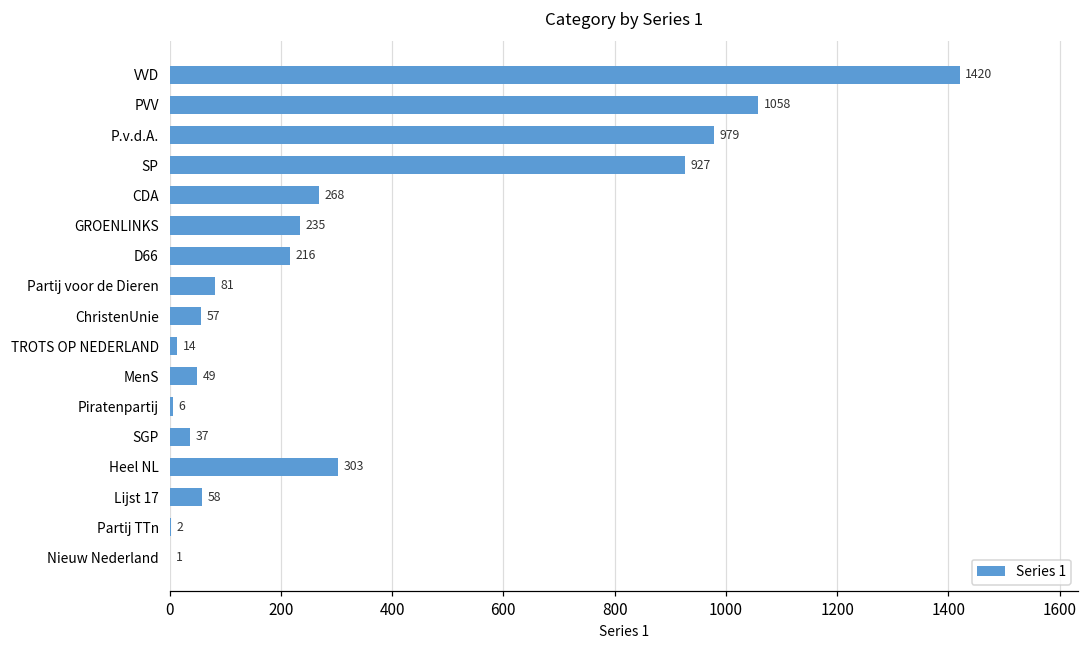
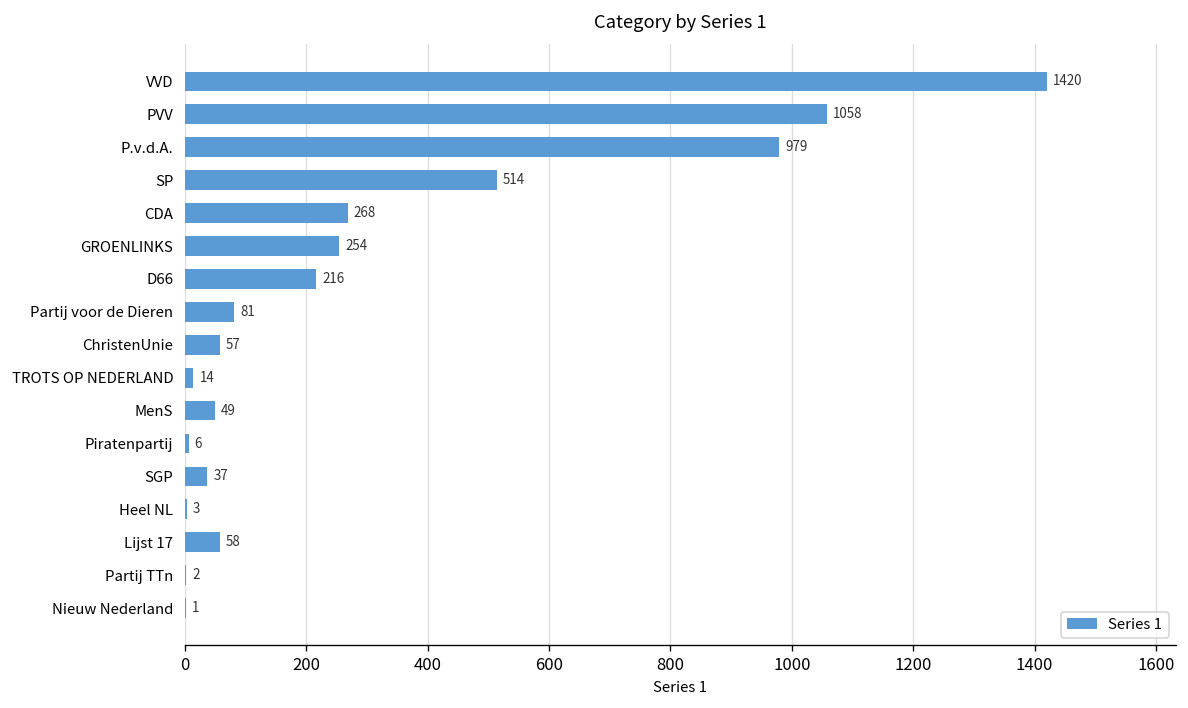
  {
    "VVD": 1420,
    "PVV": 1058,
    "P.v.d.A.": 979,
-   "SP": 927,
+   "SP": 514,
    "CDA": 268,
-   "GROENLINKS": 235,
+   "GROENLINKS": 254,
    "D66": 216,
    "Partij voor de Dieren": 81,
    "ChristenUnie": 57,
    "TROTS OP NEDERLAND": 14,
    "MenS": 49,
    "Piratenpartij": 6,
    "SGP": 37,
-   "Heel NL": 303,
+   "Heel NL": 3,
    "Lijst 17": 58,
    "Partij TTn": 2,
    "Nieuw Nederland": 1
  }
